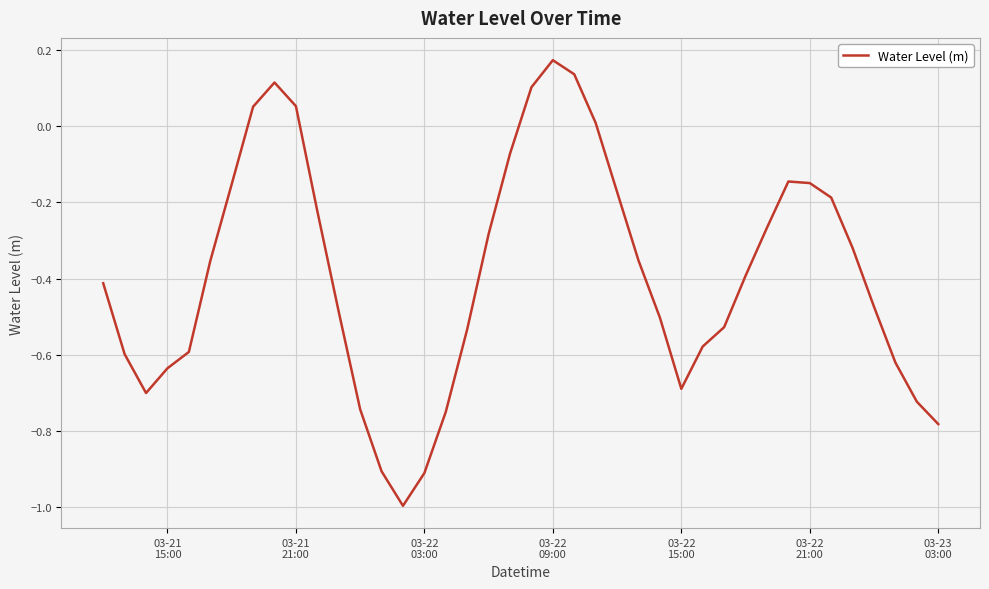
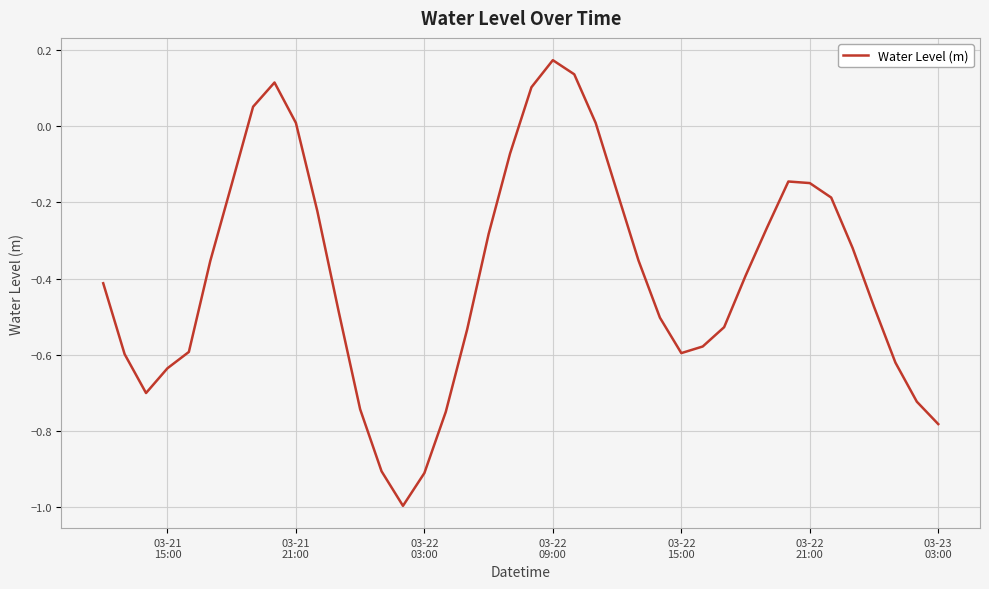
  {
    "03-21 15:00": -0.64,
-   "03-21 21:00": 0.05,
+   "03-21 21:00": 0.01,
    "03-22 03:00": -0.91,
    "03-22 09:00": 0.17,
-   "03-22 15:00": -0.69,
+   "03-22 15:00": -0.60,
    "03-22 21:00": -0.15,
    "03-23 03:00": -0.78
  }
